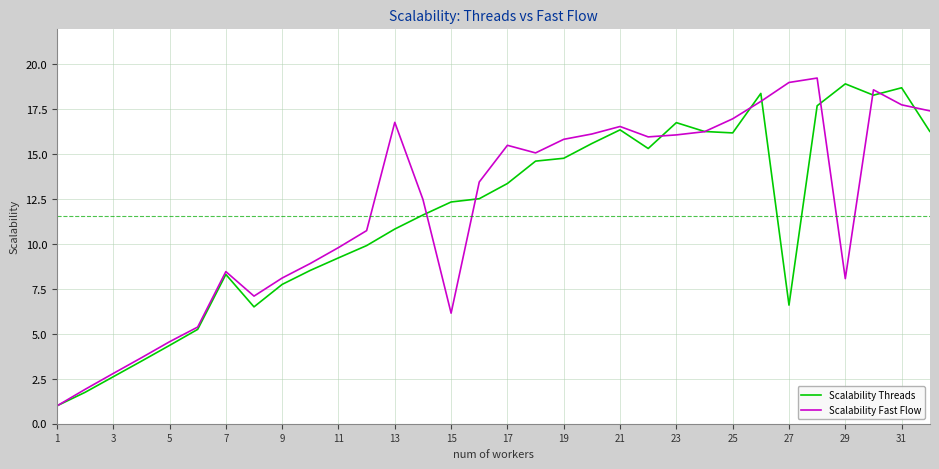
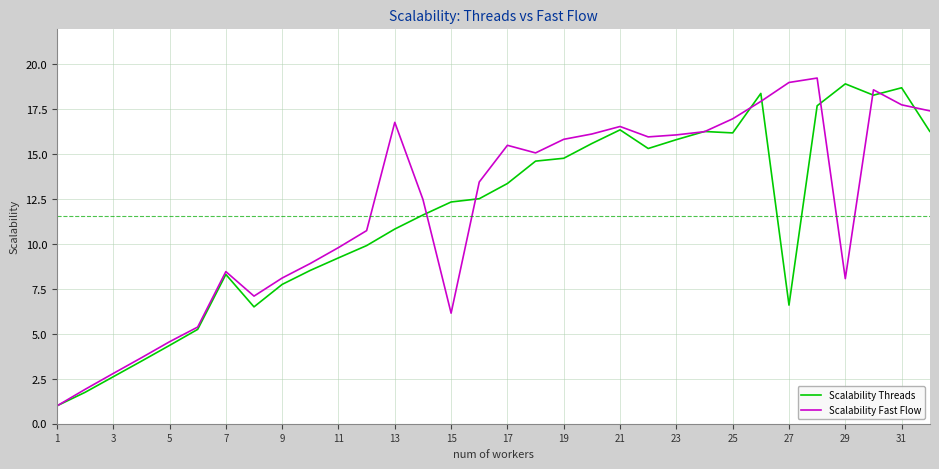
  {
    "Scalability Threads": {
      "3": 2.6,
      "5": 4.4,
      "7": 8.3,
      "9": 7.8,
      "11": 9.2,
      "13": 10.8,
      "15": 12.3,
      "17": 13.4,
      "19": 14.8,
      "21": 16.4,
-     "23": 16.8,
+     "23": 15.8,
      "25": 16.2,
      "27": 6.6,
      "29": 18.9,
      "31": 18.7
    },
    "Scalability Fast Flow": {
      "3": 2.8,
      "5": 4.6,
      "7": 8.5,
      "9": 8.1,
      "11": 9.8,
      "13": 16.8,
      "15": 6.2,
      "17": 15.5,
      "19": 15.8,
      "21": 16.5,
      "23": 16.1,
      "25": 17.0,
      "27": 19.0,
      "29": 8.1,
      "31": 17.8
    }
  }
